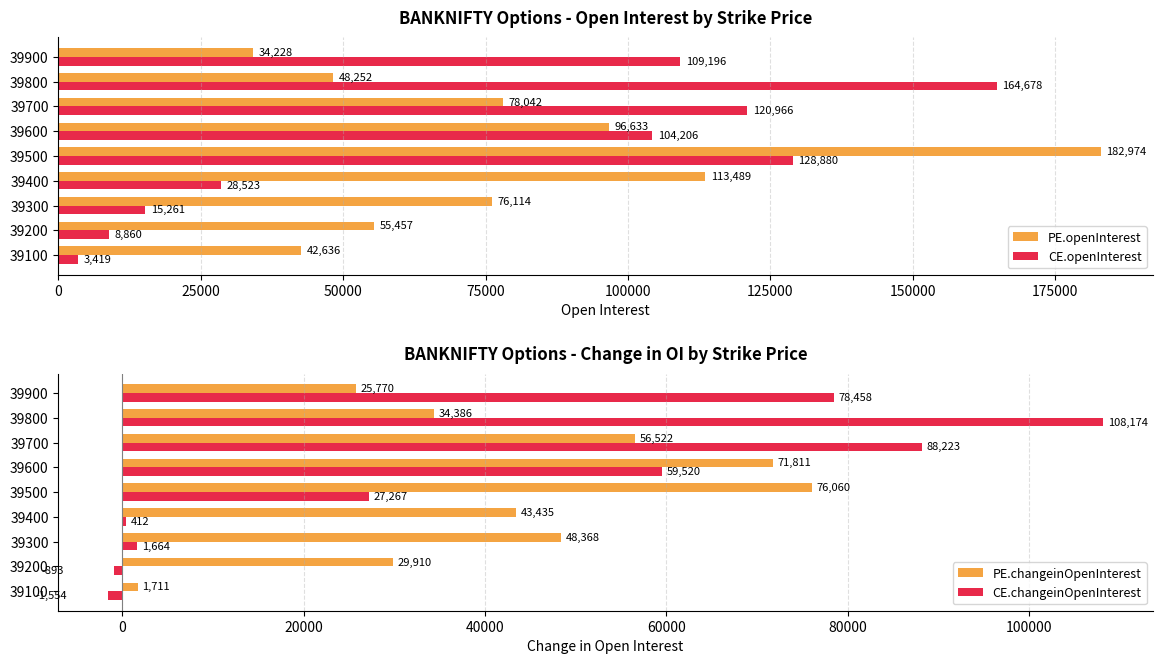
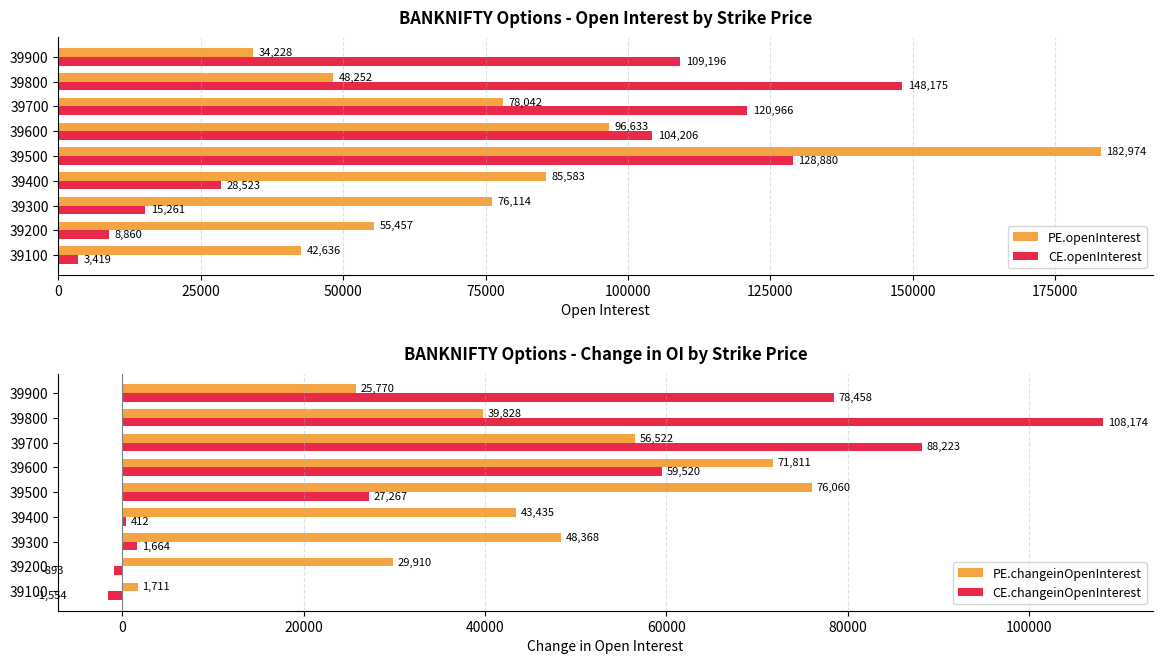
  {
    "BANKNIFTY Options - Open Interest by Strike Price": {
      "PE.openInterest": {
        "39900": "34,228",
        "39800": "48,252",
        "39700": "78,042",
        "39600": "96,633",
        "39500": "182,974",
-       "39400": "113,489",
+       "39400": "85,583",
        "39300": "76,114",
        "39200": "55,457",
        "39100": "42,636"
      },
      "CE.openInterest": {
        "39900": "109,196",
-       "39800": "164,678",
+       "39800": "148,175",
        "39700": "120,966",
        "39600": "104,206",
        "39500": "128,880",
        "39400": "28,523",
        "39300": "15,261",
        "39200": "8,860",
        "39100": "3,419"
      }
    },
    "BANKNIFTY Options - Change in OI by Strike Price": {
      "PE.changeinOpenInterest": {
        "39900": "25,770",
-       "39800": "34,386",
+       "39800": "39,828",
        "39700": "56,522",
        "39600": "71,811",
        "39500": "76,060",
        "39400": "43,435",
        "39300": "48,368",
        "39200": "29,910",
        "39100": "1,711"
      },
      "CE.changeinOpenInterest": {
        "39900": "78,458",
        "39800": "108,174",
        "39700": "88,223",
        "39600": "59,520",
        "39500": "27,267",
        "39400": "412",
        "39300": "1,664"
      }
    }
  }
